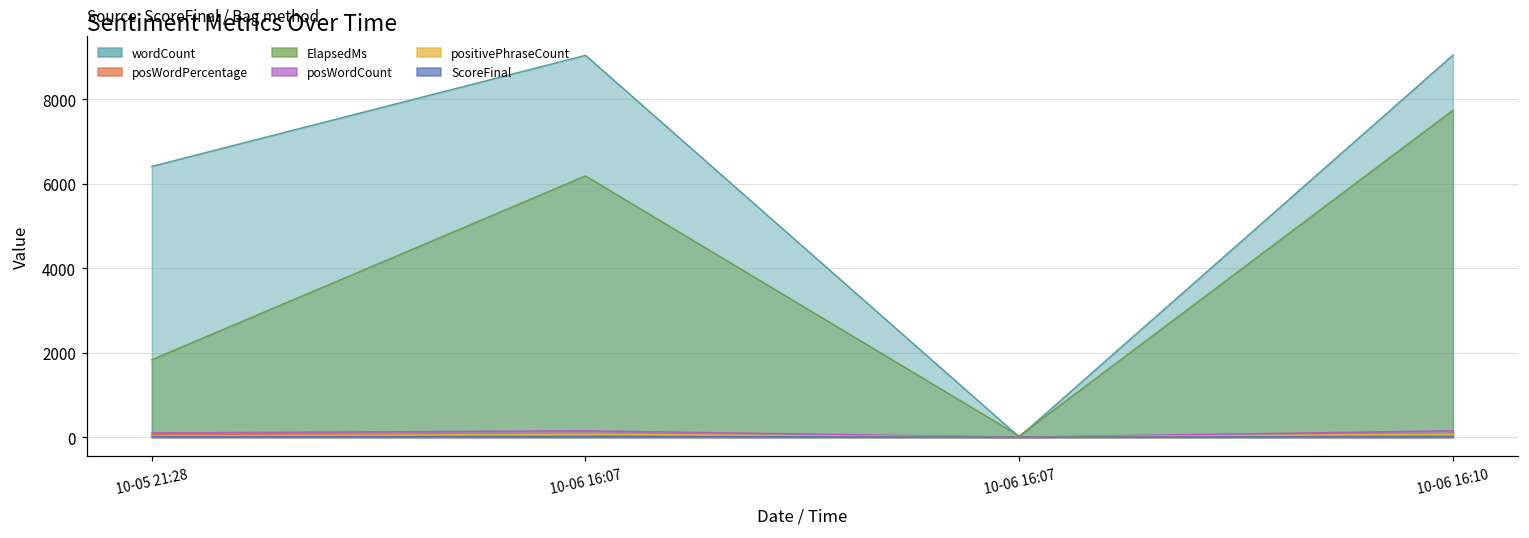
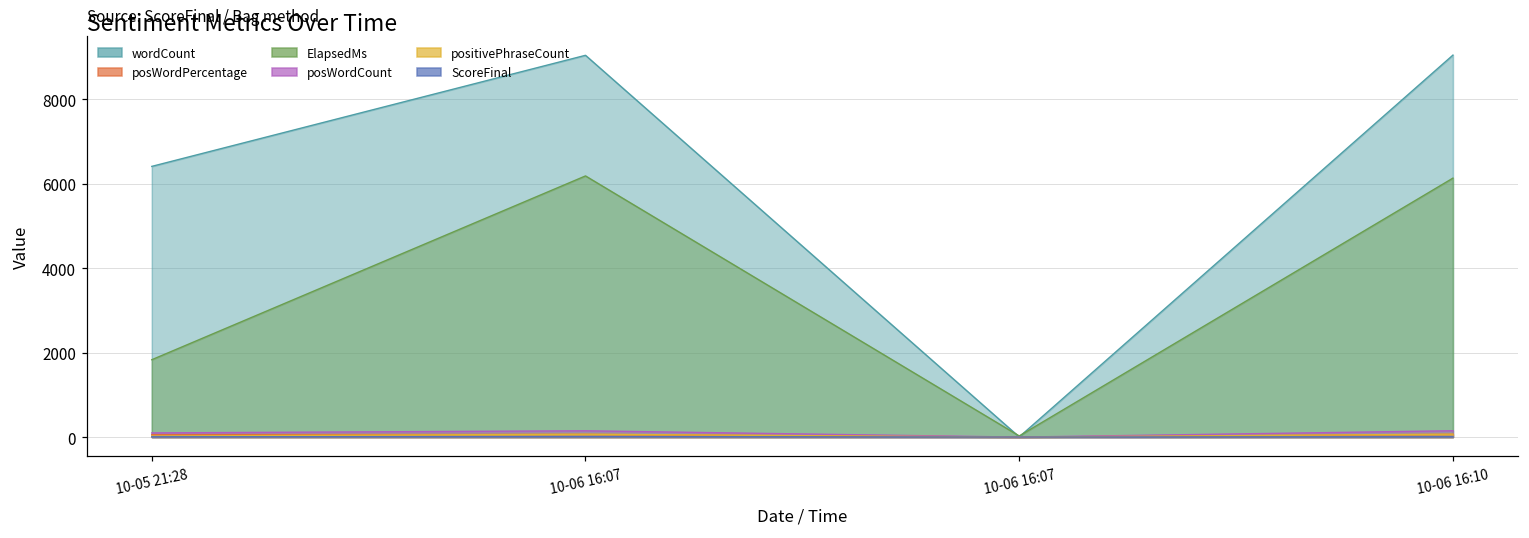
  {
    "ElapsedMs": {
      "10-05 21:28": 1800,
-     "10-06 16:10": 7700
+     "10-06 16:10": 6100
    },
    "posWordCount": {
      "10-06 16:10": 200
    }
  }
